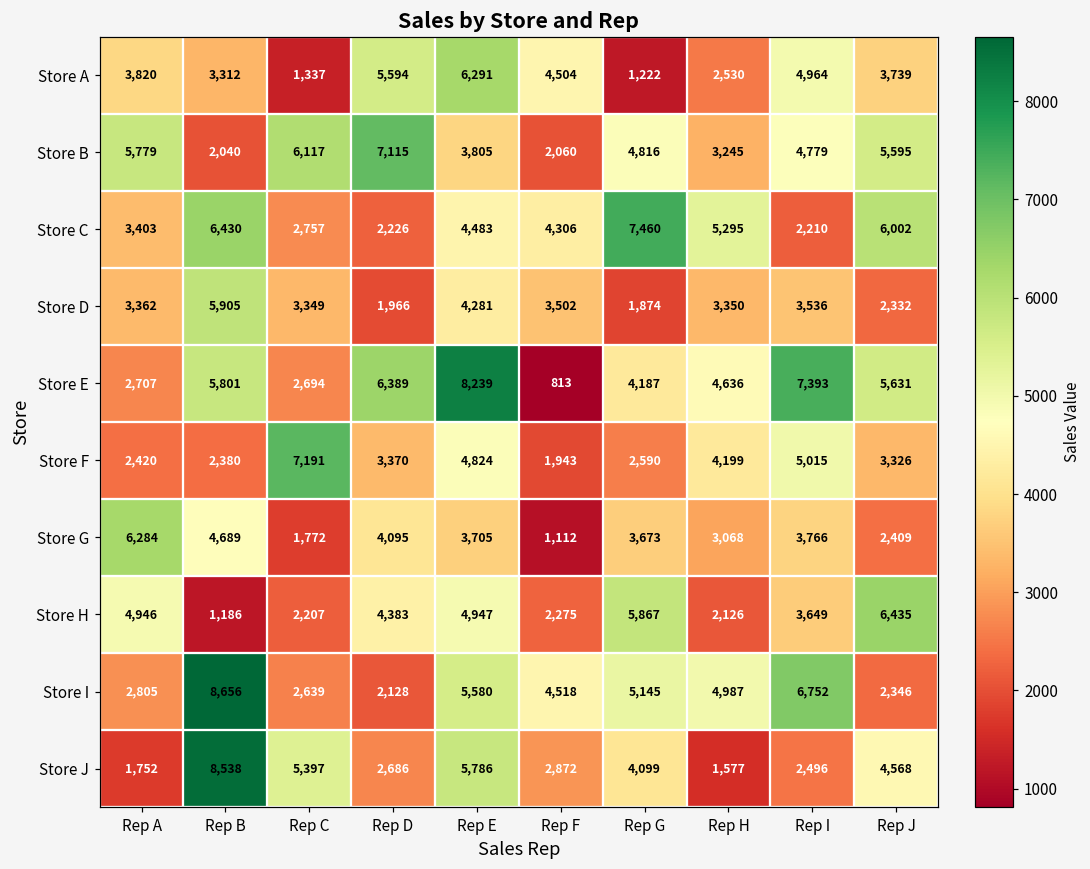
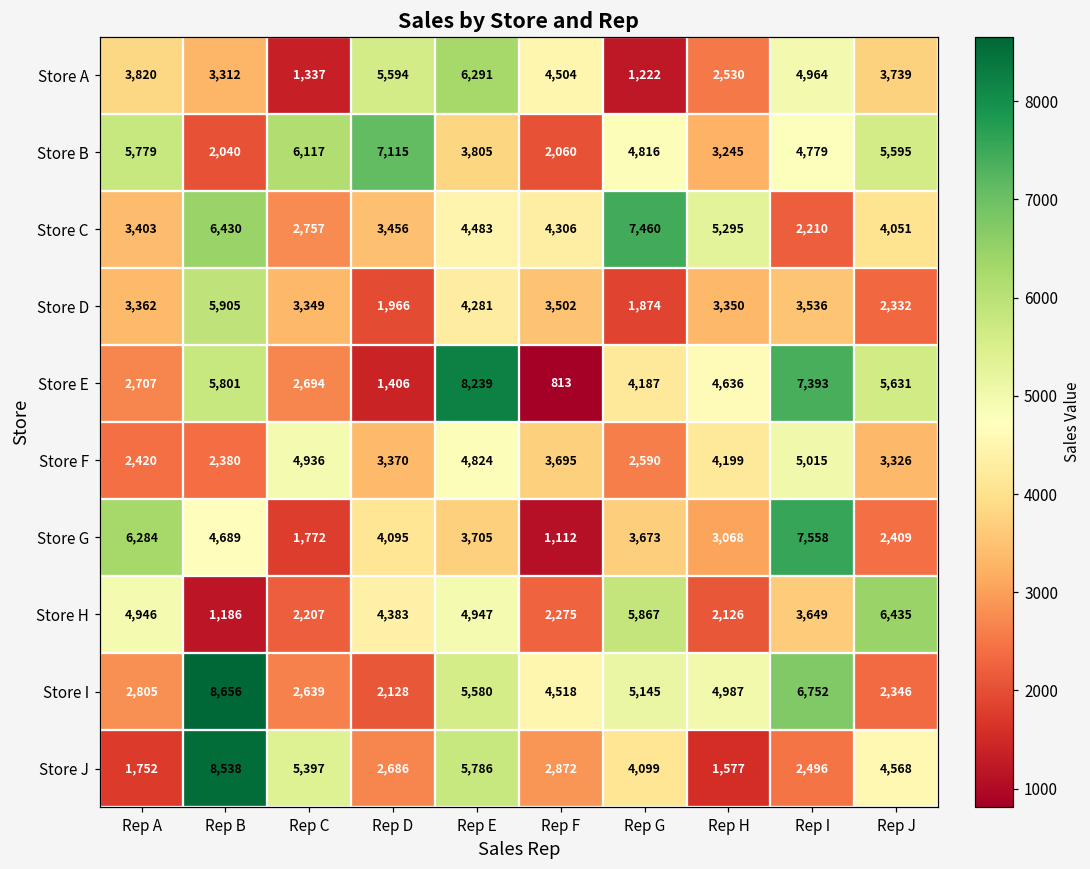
  {
    "Store A": {
      "Rep A": "3,820",
      "Rep B": "3,312",
      "Rep C": "1,337",
      "Rep D": "5,594",
      "Rep E": "6,291",
      "Rep F": "4,504",
      "Rep G": "1,222",
      "Rep H": "2,530",
      "Rep I": "4,964",
      "Rep J": "3,739"
    },
    "Store B": {
      "Rep A": "5,779",
      "Rep B": "2,040",
      "Rep C": "6,117",
      "Rep D": "7,115",
      "Rep E": "3,805",
      "Rep F": "2,060",
      "Rep G": "4,816",
      "Rep H": "3,245",
      "Rep I": "4,779",
      "Rep J": "5,595"
    },
    "Store C": {
      "Rep A": "3,403",
      "Rep B": "6,430",
      "Rep C": "2,757",
-     "Rep D": "2,226",
+     "Rep D": "3,456",
      "Rep E": "4,483",
      "Rep F": "4,306",
      "Rep G": "7,460",
      "Rep H": "5,295",
      "Rep I": "2,210",
-     "Rep J": "6,002"
+     "Rep J": "4,051"
    },
    "Store D": {
      "Rep A": "3,362",
      "Rep B": "5,905",
      "Rep C": "3,349",
      "Rep D": "1,966",
      "Rep E": "4,281",
      "Rep F": "3,502",
      "Rep G": "1,874",
      "Rep H": "3,350",
      "Rep I": "3,536",
      "Rep J": "2,332"
    },
    "Store E": {
      "Rep A": "2,707",
      "Rep B": "5,801",
      "Rep C": "2,694",
-     "Rep D": "6,389",
+     "Rep D": "1,406",
      "Rep E": "8,239",
      "Rep F": "813",
      "Rep G": "4,187",
      "Rep H": "4,636",
      "Rep I": "7,393",
      "Rep J": "5,631"
    },
    "Store F": {
      "Rep A": "2,420",
      "Rep B": "2,380",
-     "Rep C": "7,191",
+     "Rep C": "4,936",
      "Rep D": "3,370",
      "Rep E": "4,824",
-     "Rep F": "1,943",
+     "Rep F": "3,695",
      "Rep G": "2,590",
      "Rep H": "4,199",
      "Rep I": "5,015",
      "Rep J": "3,326"
    },
    "Store G": {
      "Rep A": "6,284",
      "Rep B": "4,689",
      "Rep C": "1,772",
      "Rep D": "4,095",
      "Rep E": "3,705",
      "Rep F": "1,112",
      "Rep G": "3,673",
      "Rep H": "3,068",
-     "Rep I": "3,766",
+     "Rep I": "7,558",
      "Rep J": "2,409"
    },
    "Store H": {
      "Rep A": "4,946",
      "Rep B": "1,186",
      "Rep C": "2,207",
      "Rep D": "4,383",
      "Rep E": "4,947",
      "Rep F": "2,275",
      "Rep G": "5,867",
      "Rep H": "2,126",
      "Rep I": "3,649",
      "Rep J": "6,435"
    },
    "Store I": {
      "Rep A": "2,805",
      "Rep B": "8,656",
      "Rep C": "2,639",
      "Rep D": "2,128",
      "Rep E": "5,580",
      "Rep F": "4,518",
      "Rep G": "5,145",
      "Rep H": "4,987",
      "Rep I": "6,752",
      "Rep J": "2,346"
    },
    "Store J": {
      "Rep A": "1,752",
      "Rep B": "8,538",
      "Rep C": "5,397",
      "Rep D": "2,686",
      "Rep E": "5,786",
      "Rep F": "2,872",
      "Rep G": "4,099",
      "Rep H": "1,577",
      "Rep I": "2,496",
      "Rep J": "4,568"
    }
  }
